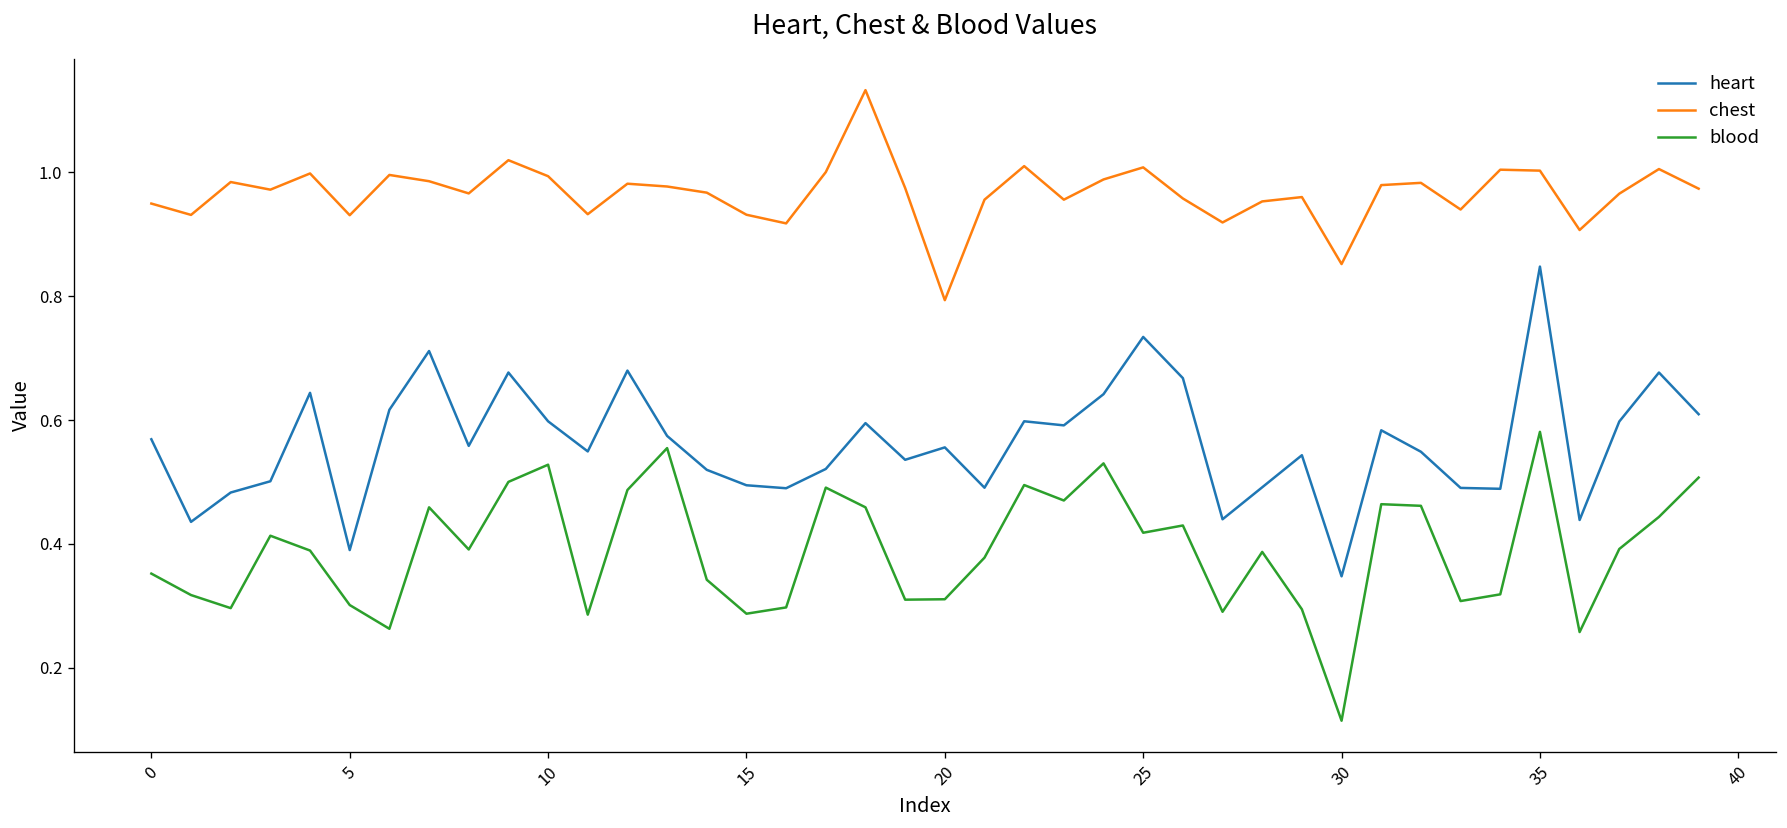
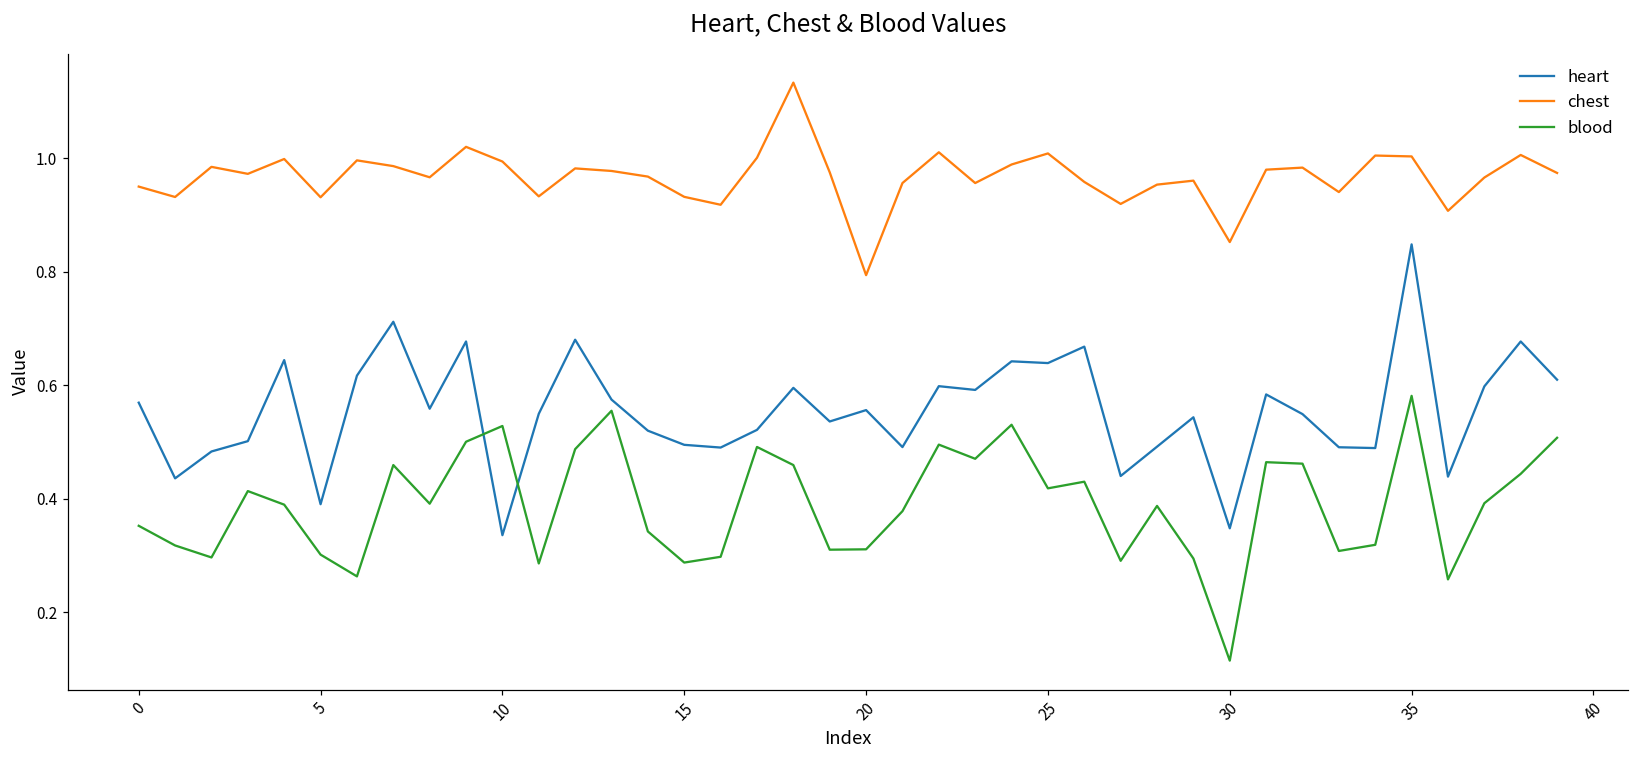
  {
    "heart": {
      "0": 0.57,
      "5": 0.39,
-     "10": 0.60,
+     "10": 0.34,
      "15": 0.49,
      "20": 0.56,
-     "25": 0.73,
+     "25": 0.64,
      "30": 0.35,
      "35": 0.85
    },
    "chest": {
      "0": 0.95,
      "5": 0.93,
      "10": 0.99,
      "15": 0.93,
      "20": 0.79,
      "25": 1.01,
      "30": 0.85,
      "35": 1.00
    },
    "blood": {
      "0": 0.35,
      "5": 0.30,
      "10": 0.53,
      "15": 0.29,
      "20": 0.31,
      "25": 0.42,
      "30": 0.11,
      "35": 0.58
    }
  }
